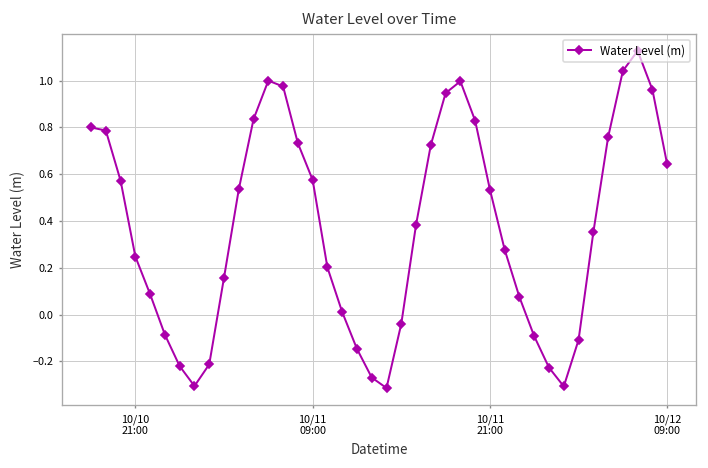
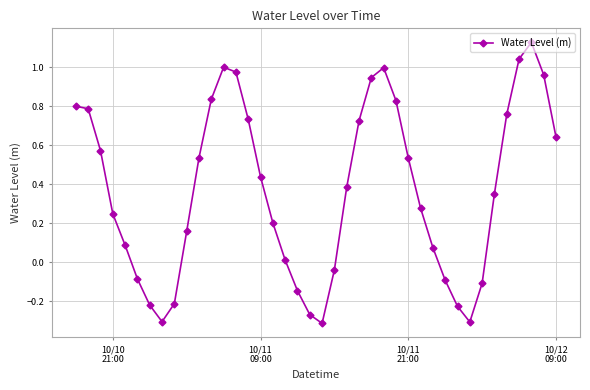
  {
    "10/10 21:00": 0.25,
-   "10/11 09:00": 0.58,
+   "10/11 09:00": 0.44,
    "10/11 21:00": 0.53,
    "10/12 09:00": 0.64
  }
